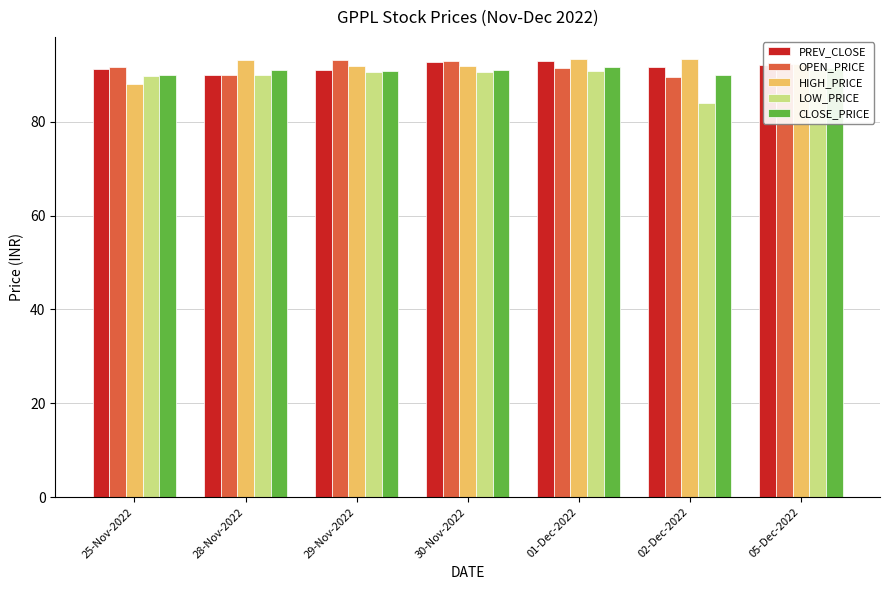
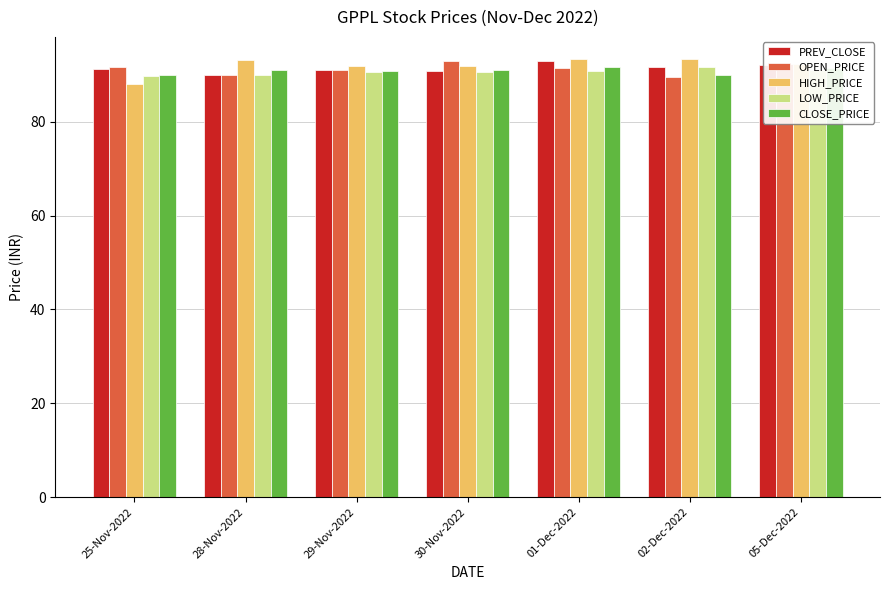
  {
    "PREV_CLOSE": {
      "25-Nov-2022": 91,
      "28-Nov-2022": 90,
      "29-Nov-2022": 91,
-     "30-Nov-2022": 93,
+     "30-Nov-2022": 91,
      "01-Dec-2022": 93,
      "02-Dec-2022": 92
    },
    "OPEN_PRICE": {
      "25-Nov-2022": 92,
      "28-Nov-2022": 90,
-     "29-Nov-2022": 93,
+     "29-Nov-2022": 91,
      "30-Nov-2022": 93,
      "01-Dec-2022": 91,
      "02-Dec-2022": 89
    },
    "HIGH_PRICE": {
      "25-Nov-2022": 88,
      "28-Nov-2022": 93,
      "29-Nov-2022": 92,
      "30-Nov-2022": 92,
      "01-Dec-2022": 93,
      "02-Dec-2022": 93
    },
    "LOW_PRICE": {
      "25-Nov-2022": 90,
      "28-Nov-2022": 90,
      "29-Nov-2022": 91,
      "30-Nov-2022": 91,
      "01-Dec-2022": 91,
-     "02-Dec-2022": 84
+     "02-Dec-2022": 92
    },
    "CLOSE_PRICE": {
      "25-Nov-2022": 90,
      "28-Nov-2022": 91,
      "29-Nov-2022": 91,
      "30-Nov-2022": 91,
      "01-Dec-2022": 92,
      "02-Dec-2022": 90
    }
  }
